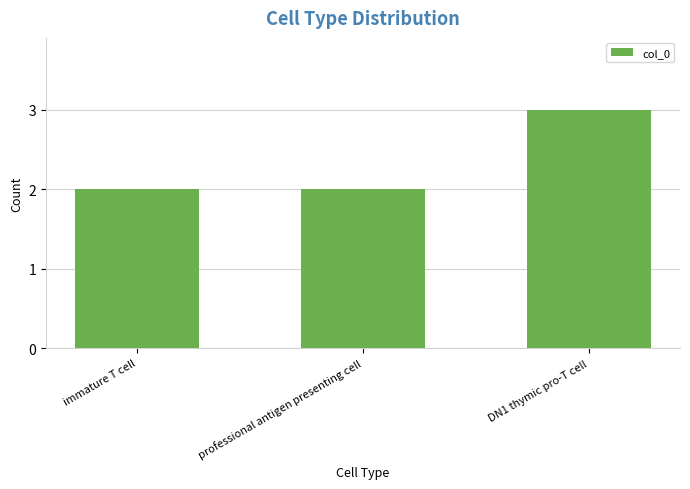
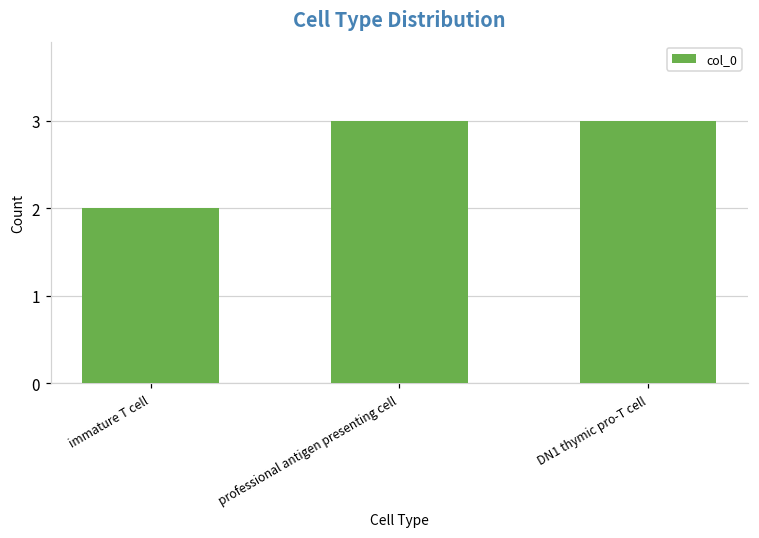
  {
    "immature T cell": 2,
-   "professional antigen presenting cell": 2,
+   "professional antigen presenting cell": 3,
    "DN1 thymic pro-T cell": 3
  }
